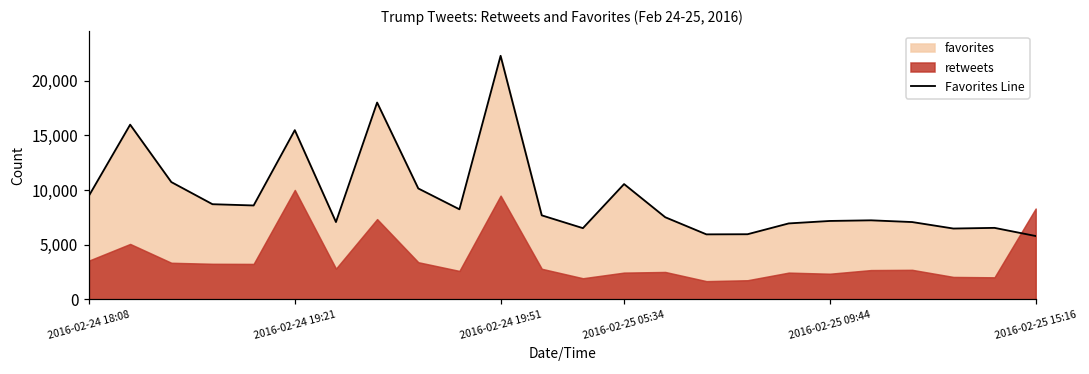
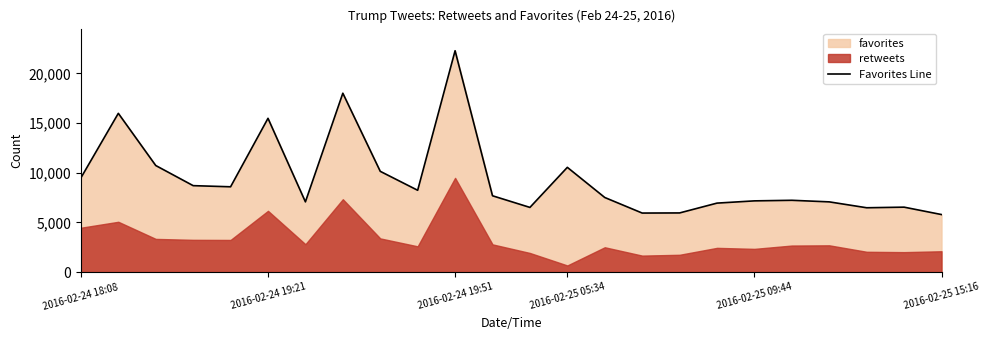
  {
    "favorites": {
      "2016-02-24 18:08": "9,000",
      "2016-02-24 19:21": "15,000",
      "2016-02-24 19:51": "22,000",
      "2016-02-25 05:34": "11,000",
      "2016-02-25 09:44": "7,000",
      "2016-02-25 15:16": "6,000"
    },
    "retweets": {
-     "2016-02-24 18:08": "3,500",
-     "2016-02-24 19:21": "10,000",
+     "2016-02-24 18:08": "4,500",
+     "2016-02-24 19:21": "6,000",
      "2016-02-24 19:51": "9,000",
-     "2016-02-25 05:34": "2,000",
+     "2016-02-25 05:34": "1,000",
      "2016-02-25 09:44": "2,000",
-     "2016-02-25 15:16": "8,000"
+     "2016-02-25 15:16": "2,000"
    }
  }
